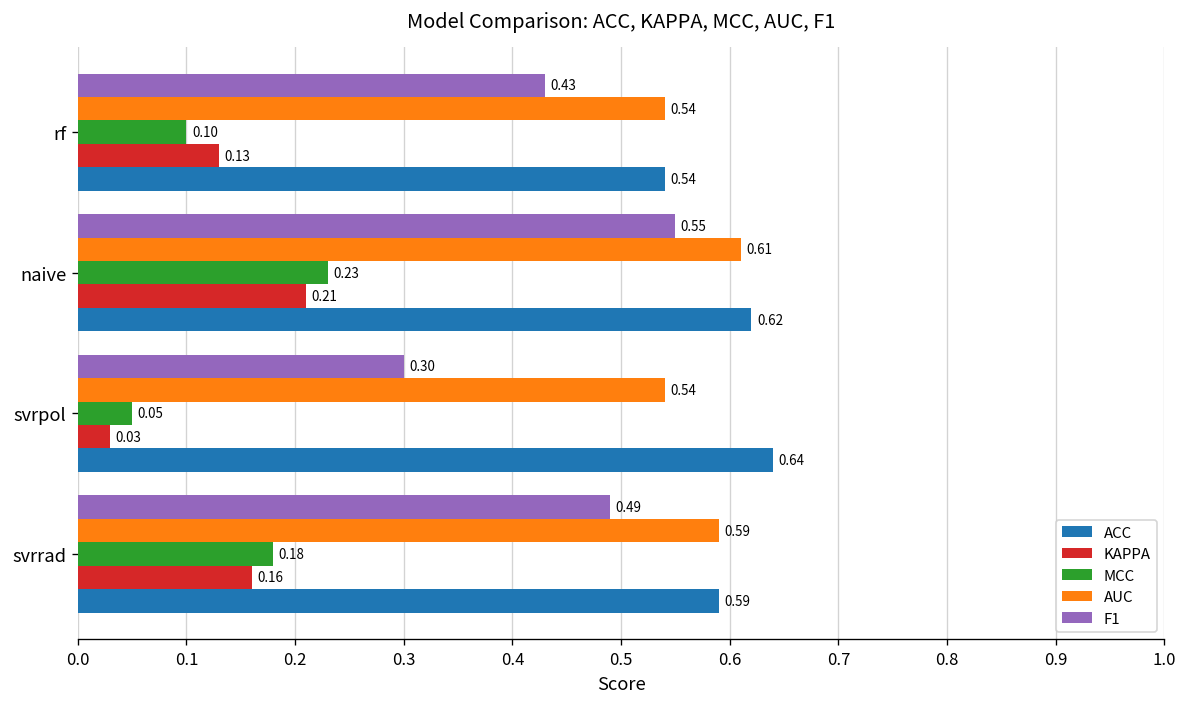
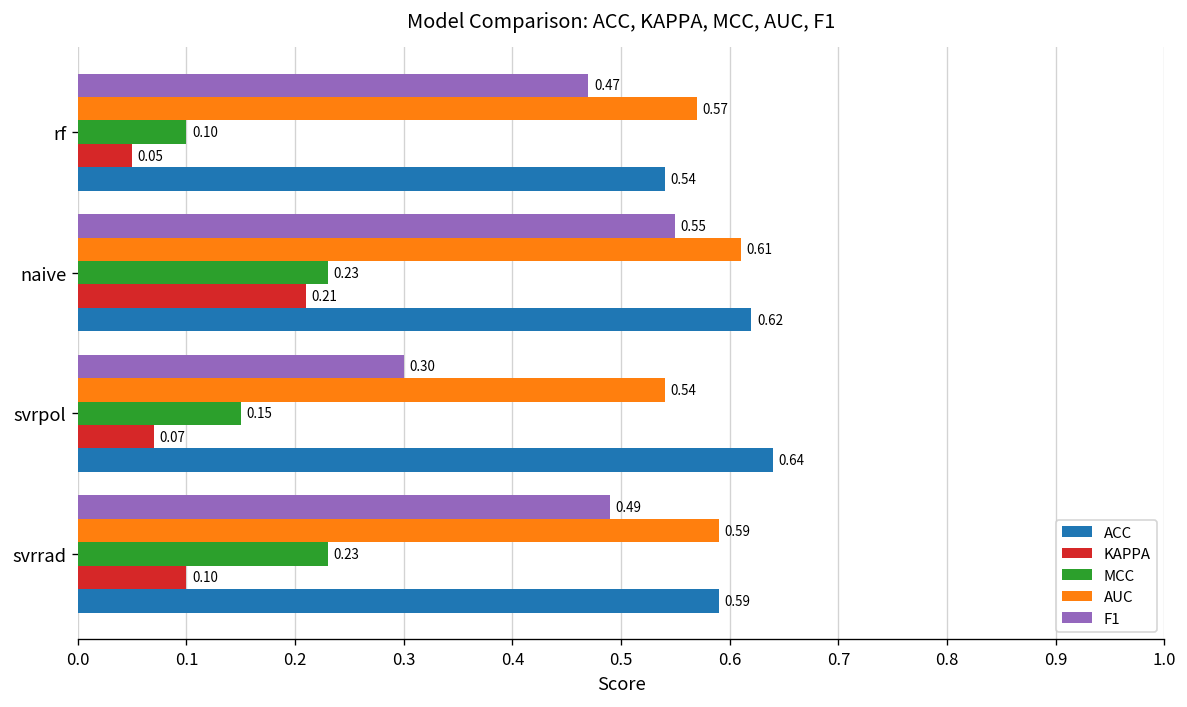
  {
    "ACC": {
      "rf": 0.54,
      "naive": 0.62,
      "svrpol": 0.64,
      "svrrad": 0.59
    },
    "KAPPA": {
-     "rf": 0.13,
+     "rf": 0.05,
      "naive": 0.21,
-     "svrpol": 0.03,
-     "svrrad": 0.16
+     "svrpol": 0.07,
+     "svrrad": 0.10
    },
    "MCC": {
      "rf": 0.10,
      "naive": 0.23,
-     "svrpol": 0.05,
-     "svrrad": 0.18
+     "svrpol": 0.15,
+     "svrrad": 0.23
    },
    "AUC": {
-     "rf": 0.54,
+     "rf": 0.57,
      "naive": 0.61,
      "svrpol": 0.54,
      "svrrad": 0.59
    },
    "F1": {
-     "rf": 0.43,
+     "rf": 0.47,
      "naive": 0.55,
      "svrpol": 0.30,
      "svrrad": 0.49
    }
  }
